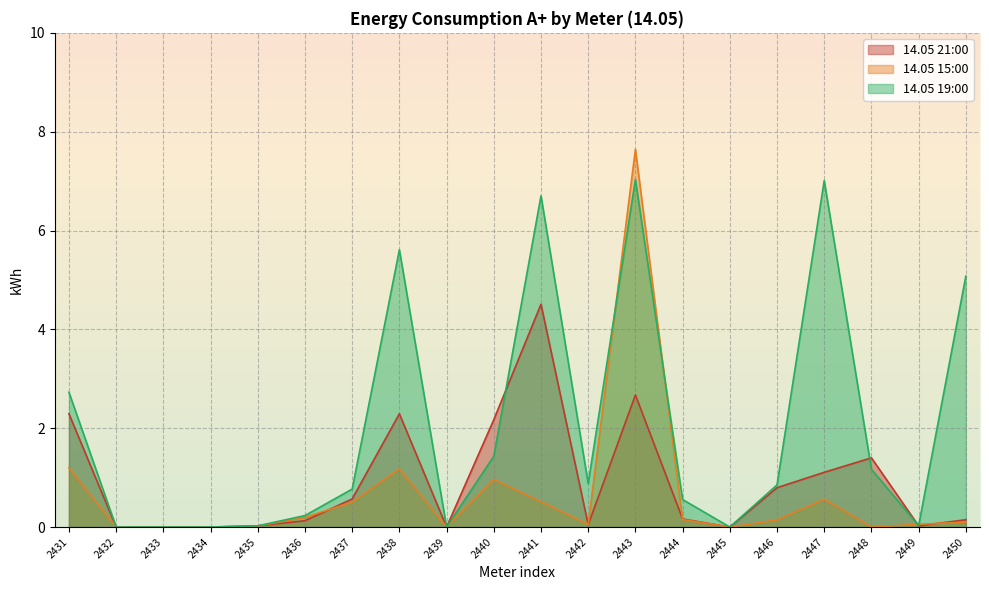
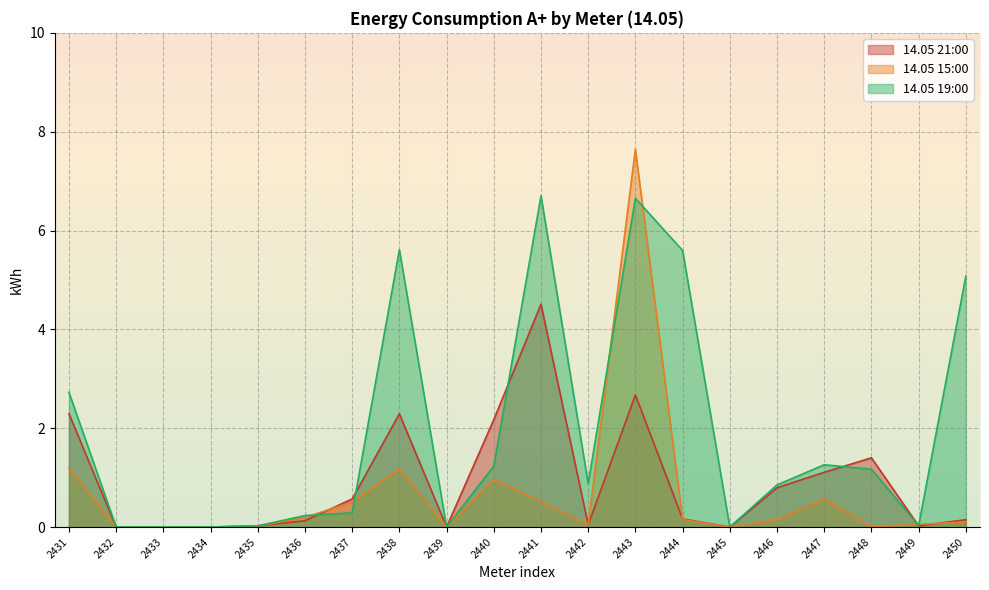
  {
    "14.05 19:00": {
      "2431": 2.7,
-     "2437": 0.8,
+     "2437": 0.3,
      "2438": 5.6,
-     "2440": 1.4,
+     "2440": 1.2,
      "2441": 6.7,
      "2442": 0.9,
-     "2443": 7.0,
-     "2444": 0.6,
+     "2443": 6.7,
+     "2444": 5.6,
      "2446": 0.9,
-     "2447": 7.0,
+     "2447": 1.3,
      "2448": 1.2,
      "2450": 5.1
    }
  }
